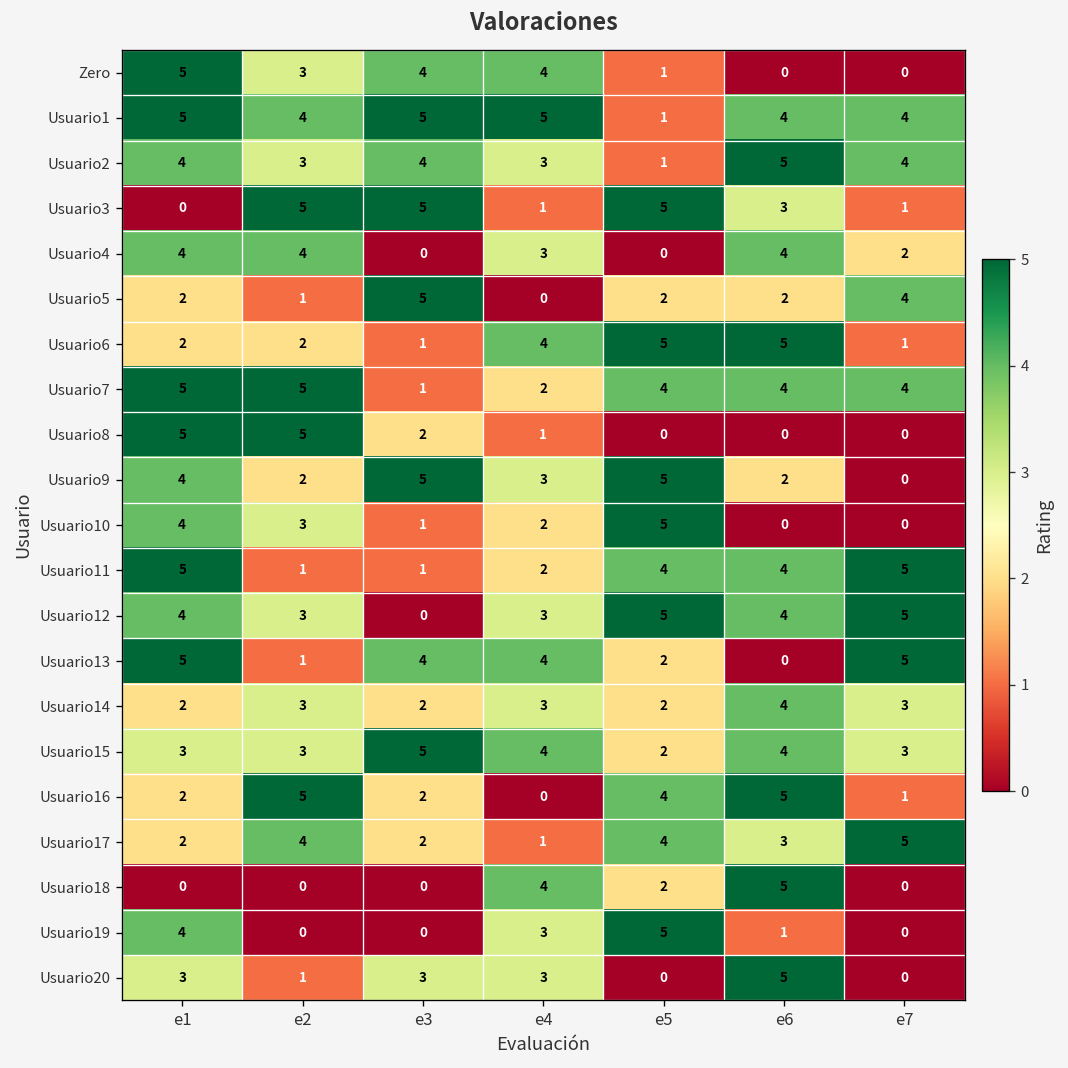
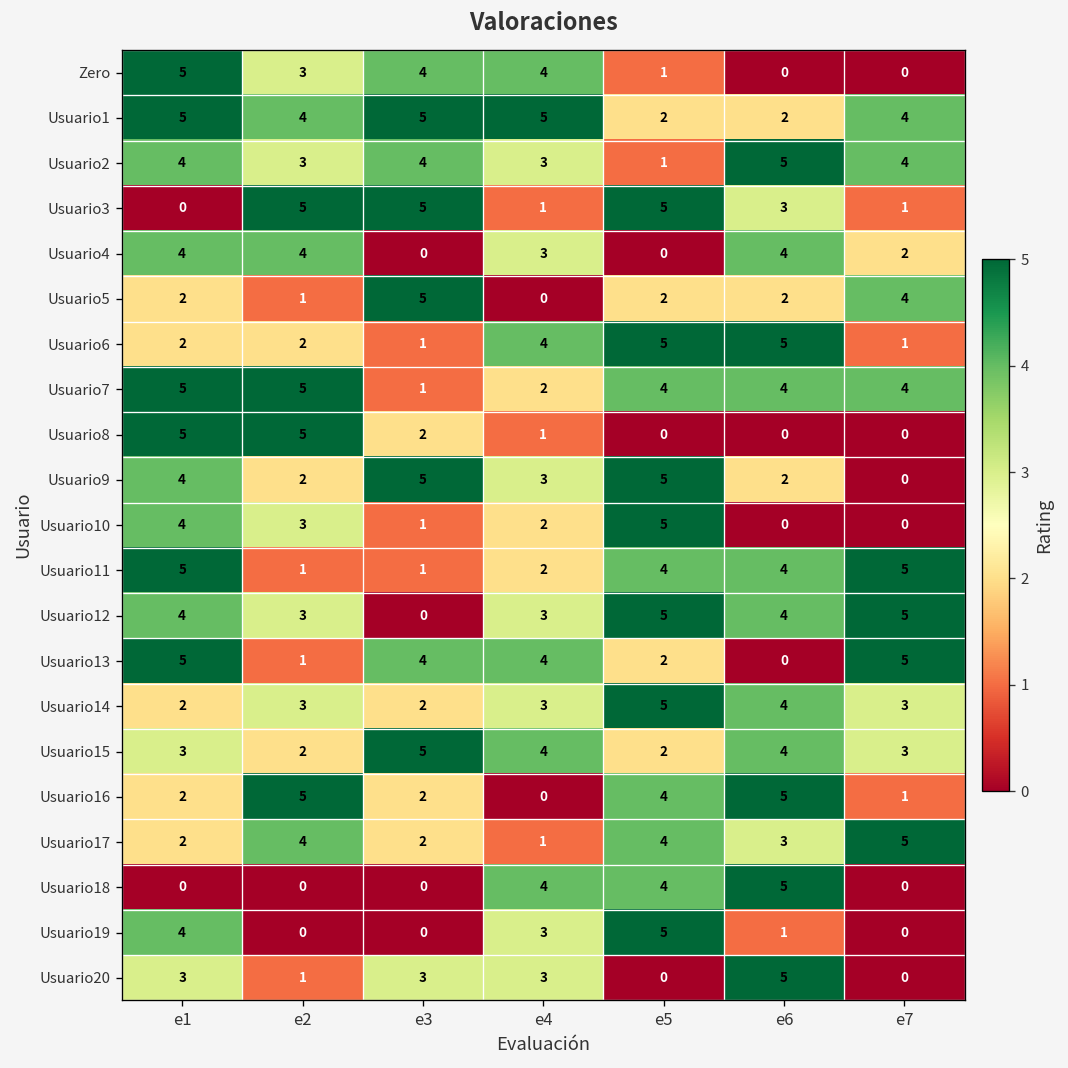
  {
    "Zero": {
      "e1": 5,
      "e2": 3,
      "e3": 4,
      "e4": 4,
      "e5": 1,
      "e6": 0,
      "e7": 0
    },
    "Usuario1": {
      "e1": 5,
      "e2": 4,
      "e3": 5,
      "e4": 5,
-     "e5": 1,
-     "e6": 4,
+     "e5": 2,
+     "e6": 2,
      "e7": 4
    },
    "Usuario2": {
      "e1": 4,
      "e2": 3,
      "e3": 4,
      "e4": 3,
      "e5": 1,
      "e6": 5,
      "e7": 4
    },
    "Usuario3": {
      "e1": 0,
      "e2": 5,
      "e3": 5,
      "e4": 1,
      "e5": 5,
      "e6": 3,
      "e7": 1
    },
    "Usuario4": {
      "e1": 4,
      "e2": 4,
      "e3": 0,
      "e4": 3,
      "e5": 0,
      "e6": 4,
      "e7": 2
    },
    "Usuario5": {
      "e1": 2,
      "e2": 1,
      "e3": 5,
      "e4": 0,
      "e5": 2,
      "e6": 2,
      "e7": 4
    },
    "Usuario6": {
      "e1": 2,
      "e2": 2,
      "e3": 1,
      "e4": 4,
      "e5": 5,
      "e6": 5,
      "e7": 1
    },
    "Usuario7": {
      "e1": 5,
      "e2": 5,
      "e3": 1,
      "e4": 2,
      "e5": 4,
      "e6": 4,
      "e7": 4
    },
    "Usuario8": {
      "e1": 5,
      "e2": 5,
      "e3": 2,
      "e4": 1,
      "e5": 0,
      "e6": 0,
      "e7": 0
    },
    "Usuario9": {
      "e1": 4,
      "e2": 2,
      "e3": 5,
      "e4": 3,
      "e5": 5,
      "e6": 2,
      "e7": 0
    },
    "Usuario10": {
      "e1": 4,
      "e2": 3,
      "e3": 1,
      "e4": 2,
      "e5": 5,
      "e6": 0,
      "e7": 0
    },
    "Usuario11": {
      "e1": 5,
      "e2": 1,
      "e3": 1,
      "e4": 2,
      "e5": 4,
      "e6": 4,
      "e7": 5
    },
    "Usuario12": {
      "e1": 4,
      "e2": 3,
      "e3": 0,
      "e4": 3,
      "e5": 5,
      "e6": 4,
      "e7": 5
    },
    "Usuario13": {
      "e1": 5,
      "e2": 1,
      "e3": 4,
      "e4": 4,
      "e5": 2,
      "e6": 0,
      "e7": 5
    },
    "Usuario14": {
      "e1": 2,
      "e2": 3,
      "e3": 2,
      "e4": 3,
-     "e5": 2,
+     "e5": 5,
      "e6": 4,
      "e7": 3
    },
    "Usuario15": {
      "e1": 3,
-     "e2": 3,
+     "e2": 2,
      "e3": 5,
      "e4": 4,
      "e5": 2,
      "e6": 4,
      "e7": 3
    },
    "Usuario16": {
      "e1": 2,
      "e2": 5,
      "e3": 2,
      "e4": 0,
      "e5": 4,
      "e6": 5,
      "e7": 1
    },
    "Usuario17": {
      "e1": 2,
      "e2": 4,
      "e3": 2,
      "e4": 1,
      "e5": 4,
      "e6": 3,
      "e7": 5
    },
    "Usuario18": {
      "e1": 0,
      "e2": 0,
      "e3": 0,
      "e4": 4,
-     "e5": 2,
+     "e5": 4,
      "e6": 5,
      "e7": 0
    },
    "Usuario19": {
      "e1": 4,
      "e2": 0,
      "e3": 0,
      "e4": 3,
      "e5": 5,
      "e6": 1,
      "e7": 0
    },
    "Usuario20": {
      "e1": 3,
      "e2": 1,
      "e3": 3,
      "e4": 3,
      "e5": 0,
      "e6": 5,
      "e7": 0
    }
  }
